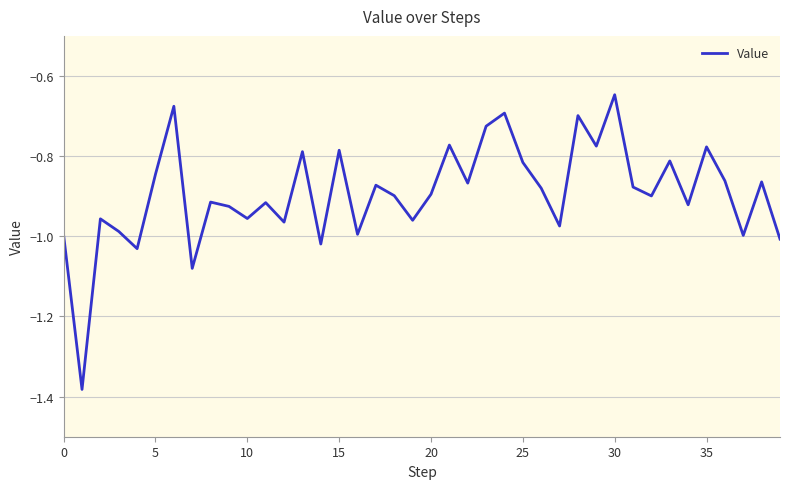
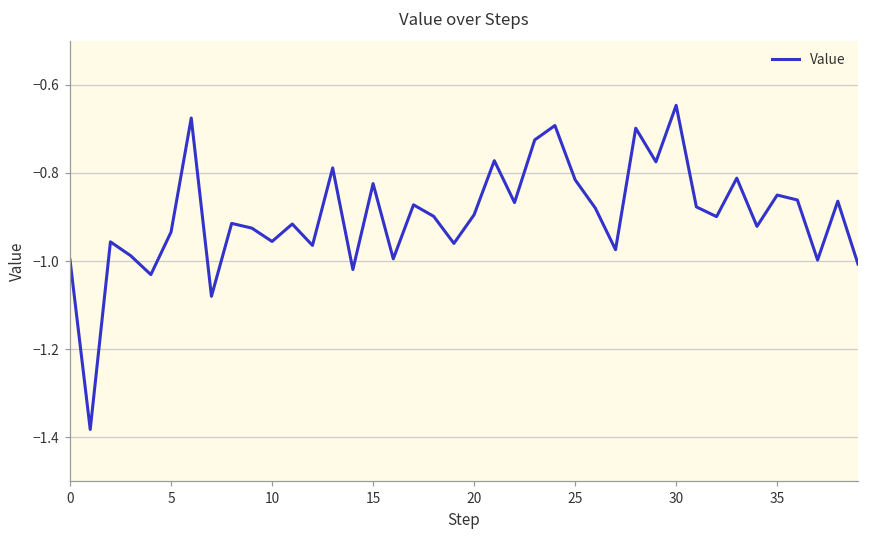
  {
    "0": -1.00,
-   "5": -0.85,
+   "5": -0.93,
    "10": -0.96,
-   "15": -0.79,
+   "15": -0.82,
    "20": -0.89,
    "25": -0.82,
    "30": -0.65,
-   "35": -0.78
+   "35": -0.85
  }
